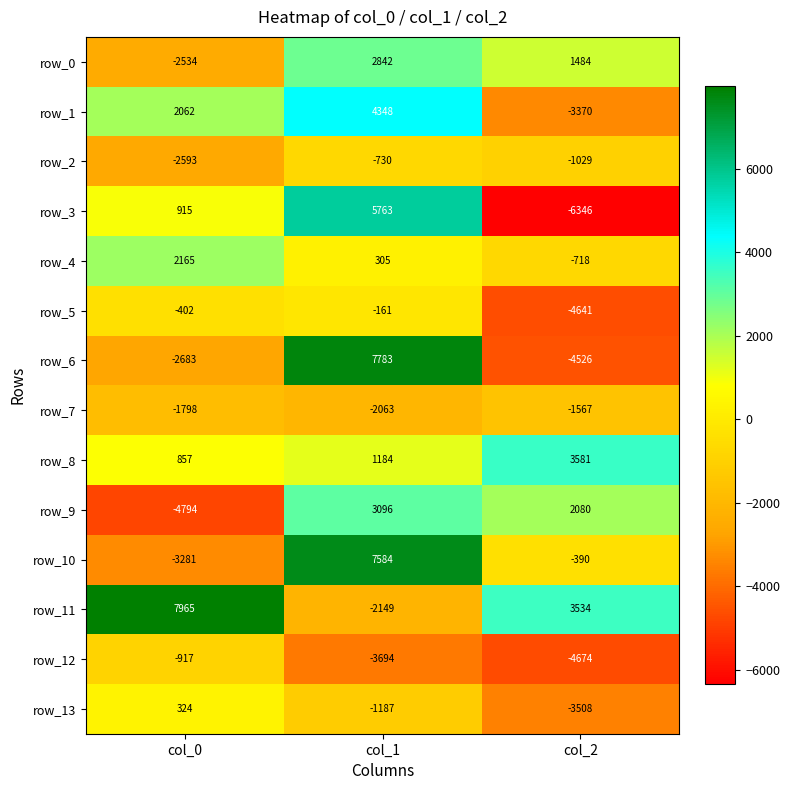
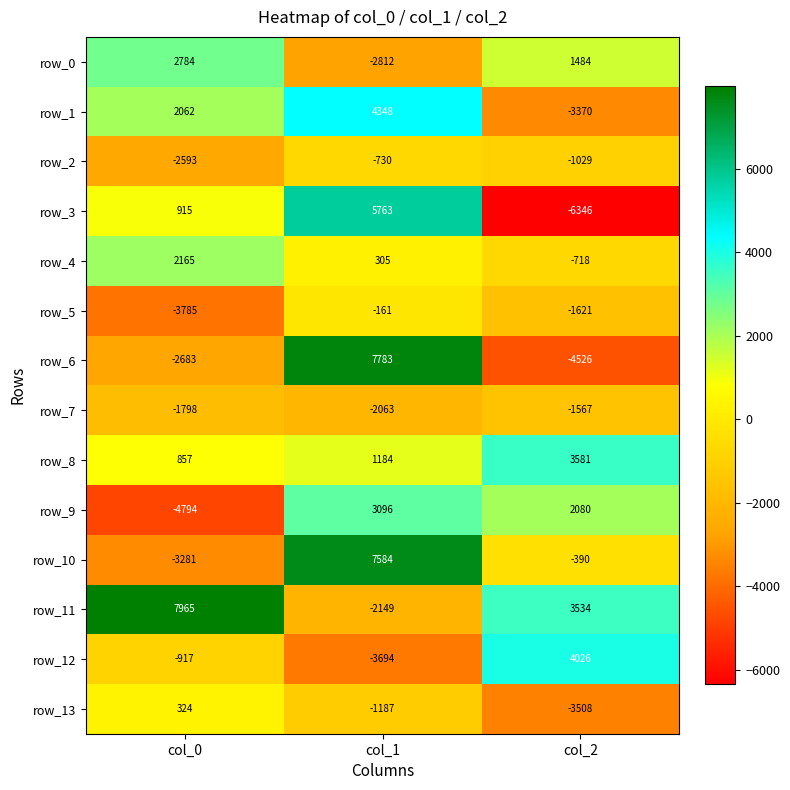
  {
    "row_0": {
-     "col_0": -2534,
-     "col_1": 2842,
+     "col_0": 2784,
+     "col_1": -2812,
      "col_2": 1484
    },
    "row_1": {
      "col_0": 2062,
      "col_1": 4348,
      "col_2": -3370
    },
    "row_2": {
      "col_0": -2593,
      "col_1": -730,
      "col_2": -1029
    },
    "row_3": {
      "col_0": 915,
      "col_1": 5763,
      "col_2": -6346
    },
    "row_4": {
      "col_0": 2165,
      "col_1": 305,
      "col_2": -718
    },
    "row_5": {
-     "col_0": -402,
+     "col_0": -3785,
      "col_1": -161,
-     "col_2": -4641
+     "col_2": -1621
    },
    "row_6": {
      "col_0": -2683,
      "col_1": 7783,
      "col_2": -4526
    },
    "row_7": {
      "col_0": -1798,
      "col_1": -2063,
      "col_2": -1567
    },
    "row_8": {
      "col_0": 857,
      "col_1": 1184,
      "col_2": 3581
    },
    "row_9": {
      "col_0": -4794,
      "col_1": 3096,
      "col_2": 2080
    },
    "row_10": {
      "col_0": -3281,
      "col_1": 7584,
      "col_2": -390
    },
    "row_11": {
      "col_0": 7965,
      "col_1": -2149,
      "col_2": 3534
    },
    "row_12": {
      "col_0": -917,
      "col_1": -3694,
-     "col_2": -4674
+     "col_2": 4026
    },
    "row_13": {
      "col_0": 324,
      "col_1": -1187,
      "col_2": -3508
    }
  }
